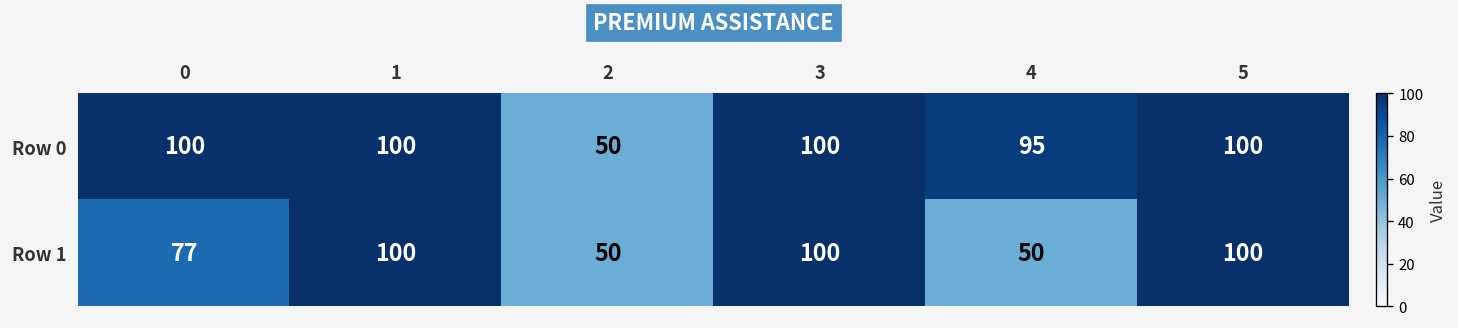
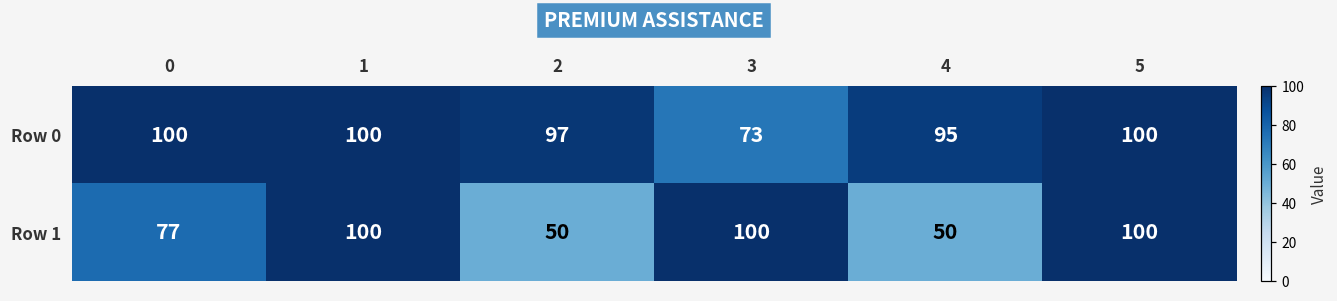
  {
    "Row 0": {
      "0": 100,
      "1": 100,
-     "2": 50,
-     "3": 100,
+     "2": 97,
+     "3": 73,
      "4": 95,
      "5": 100
    },
    "Row 1": {
      "0": 77,
      "1": 100,
      "2": 50,
      "3": 100,
      "4": 50,
      "5": 100
    }
  }
